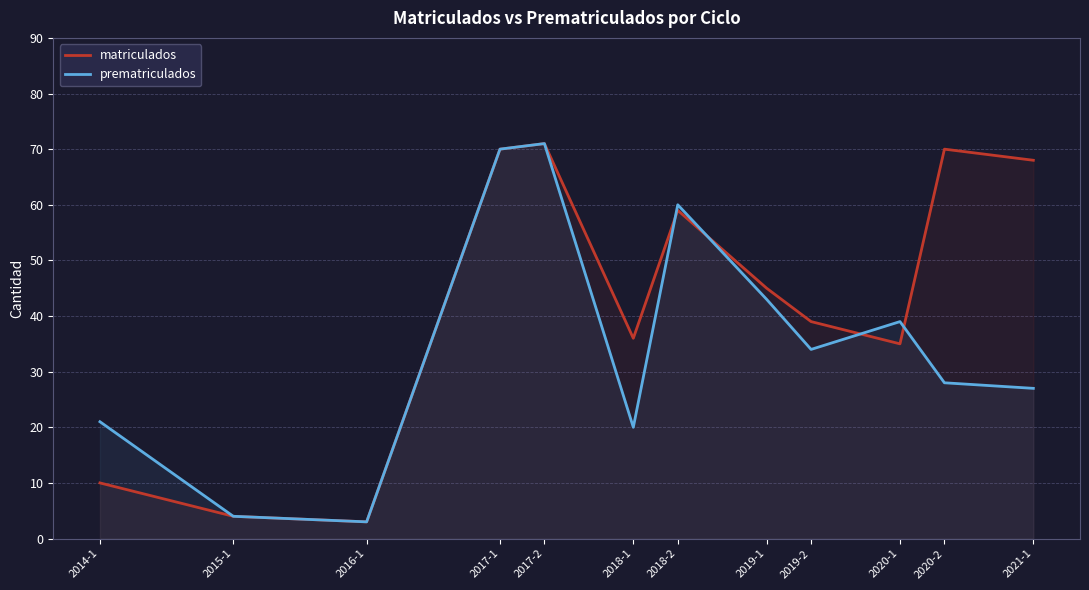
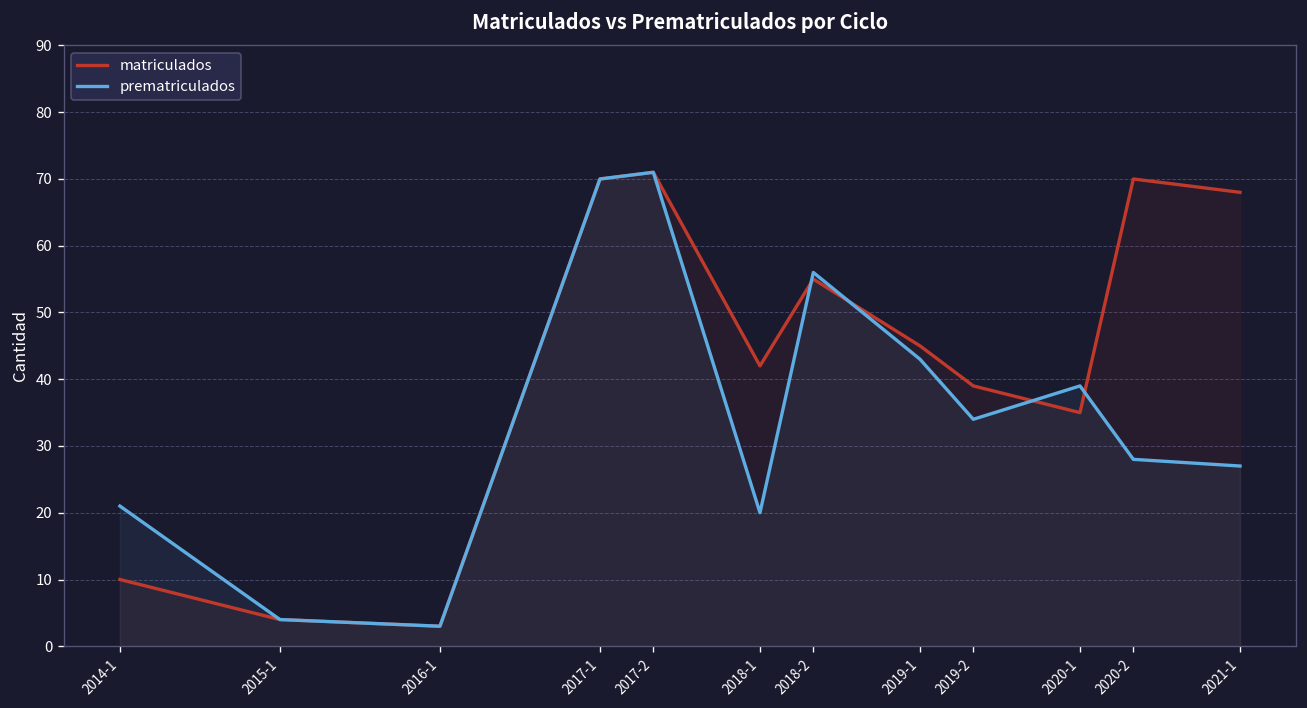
  {
    "matriculados": {
      "2014-1": 10,
-     "2018-1": 36,
-     "2018-2": 59,
+     "2018-1": 42,
+     "2018-2": 55,
      "2019-1": 45,
      "2019-2": 39,
      "2020-1": 35,
      "2020-2": 70,
      "2021-1": 68
    },
    "prematriculados": {
      "2014-1": 21,
      "2018-1": 20,
-     "2018-2": 60,
+     "2018-2": 56,
      "2019-1": 43,
      "2019-2": 34,
      "2020-1": 39,
      "2020-2": 28,
      "2021-1": 27
    }
  }
